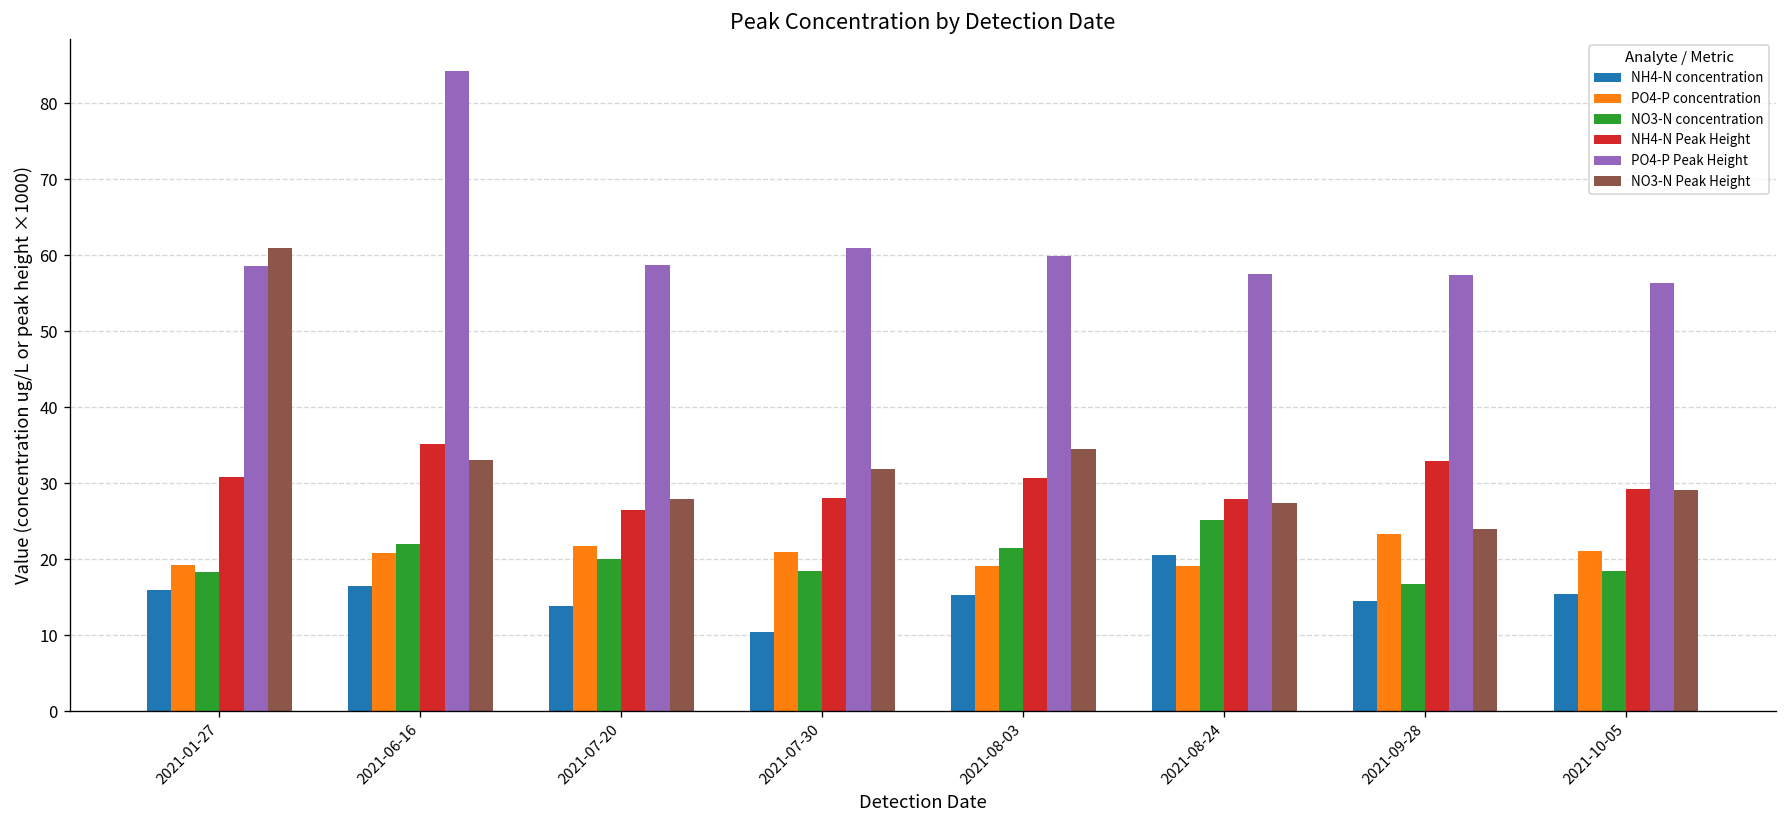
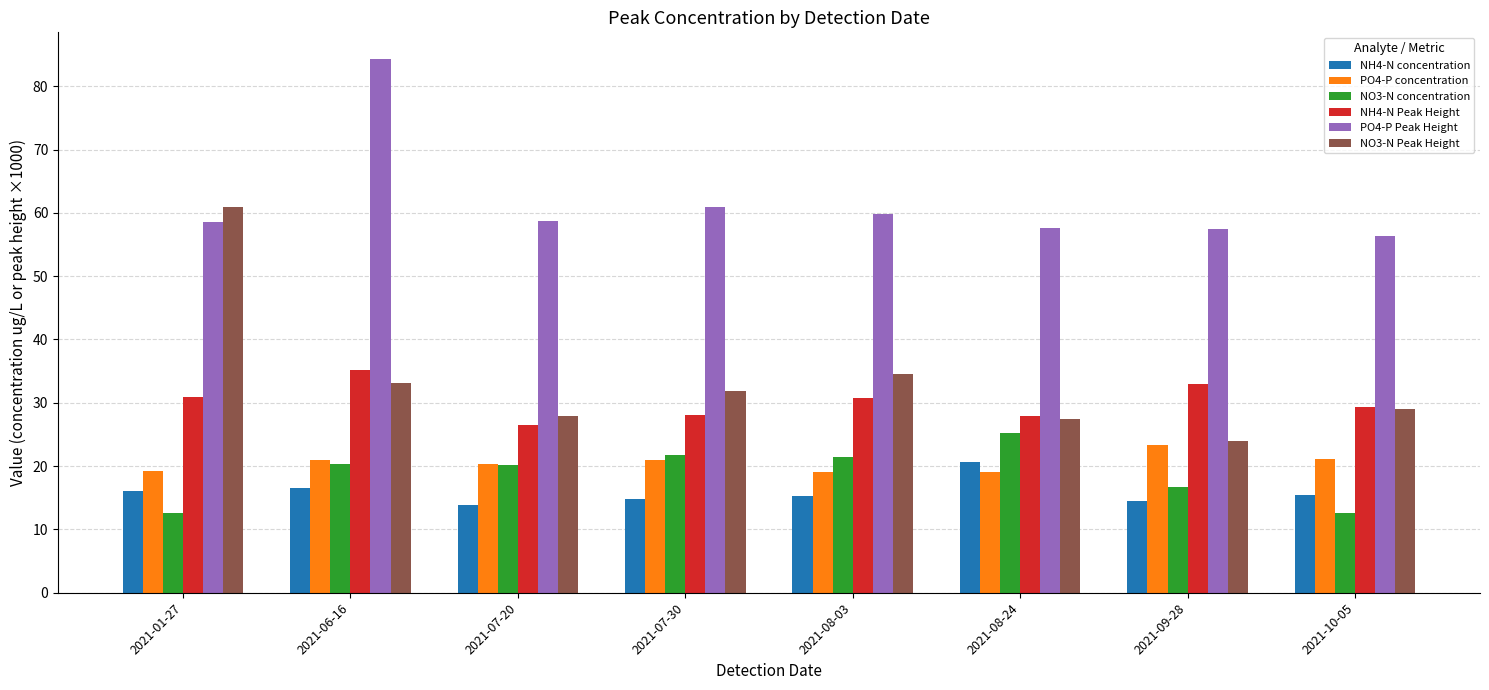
  {
    "NH4-N concentration": {
      "2021-01-27": 16,
      "2021-06-16": 17,
      "2021-07-20": 14,
-     "2021-07-30": 11,
+     "2021-07-30": 15,
      "2021-08-03": 15,
      "2021-08-24": 21,
      "2021-09-28": 15,
      "2021-10-05": 15
    },
    "PO4-P concentration": {
      "2021-01-27": 19,
      "2021-06-16": 21,
-     "2021-07-20": 22,
+     "2021-07-20": 20,
      "2021-07-30": 21,
      "2021-08-03": 19,
      "2021-08-24": 19,
      "2021-09-28": 23,
      "2021-10-05": 21
    },
    "NO3-N concentration": {
-     "2021-01-27": 18,
-     "2021-06-16": 22,
+     "2021-01-27": 13,
+     "2021-06-16": 20,
      "2021-07-20": 20,
-     "2021-07-30": 19,
+     "2021-07-30": 22,
      "2021-08-03": 22,
      "2021-08-24": 25,
      "2021-09-28": 17,
-     "2021-10-05": 19
+     "2021-10-05": 13
    },
    "NH4-N Peak Height": {
      "2021-01-27": 31,
      "2021-06-16": 35,
      "2021-07-20": 27,
      "2021-07-30": 28,
      "2021-08-03": 31,
      "2021-08-24": 28,
      "2021-09-28": 33,
      "2021-10-05": 29
    },
    "PO4-P Peak Height": {
      "2021-01-27": 59,
      "2021-06-16": 84,
      "2021-07-20": 59,
      "2021-07-30": 61,
      "2021-08-03": 60,
      "2021-08-24": 58,
      "2021-09-28": 57,
      "2021-10-05": 56
    },
    "NO3-N Peak Height": {
      "2021-01-27": 61,
      "2021-06-16": 33,
      "2021-07-20": 28,
      "2021-07-30": 32,
      "2021-08-03": 35,
      "2021-08-24": 27,
      "2021-09-28": 24,
      "2021-10-05": 29
    }
  }
